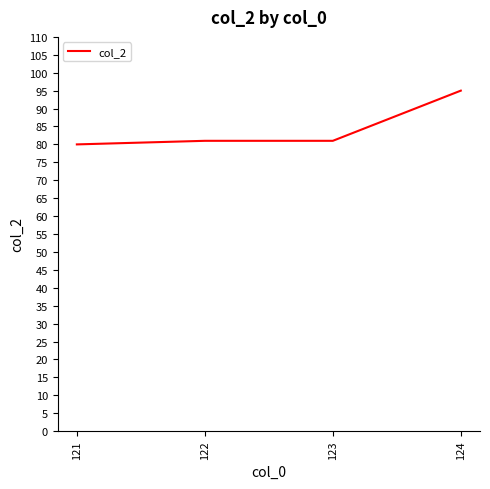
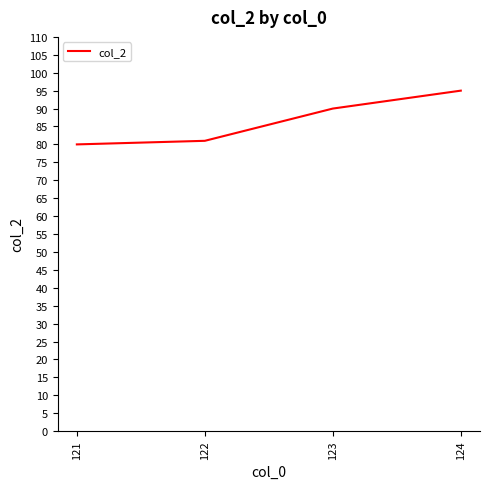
  {
    "121": 80,
    "122": 81,
-   "123": 81,
+   "123": 90,
    "124": 95
  }
